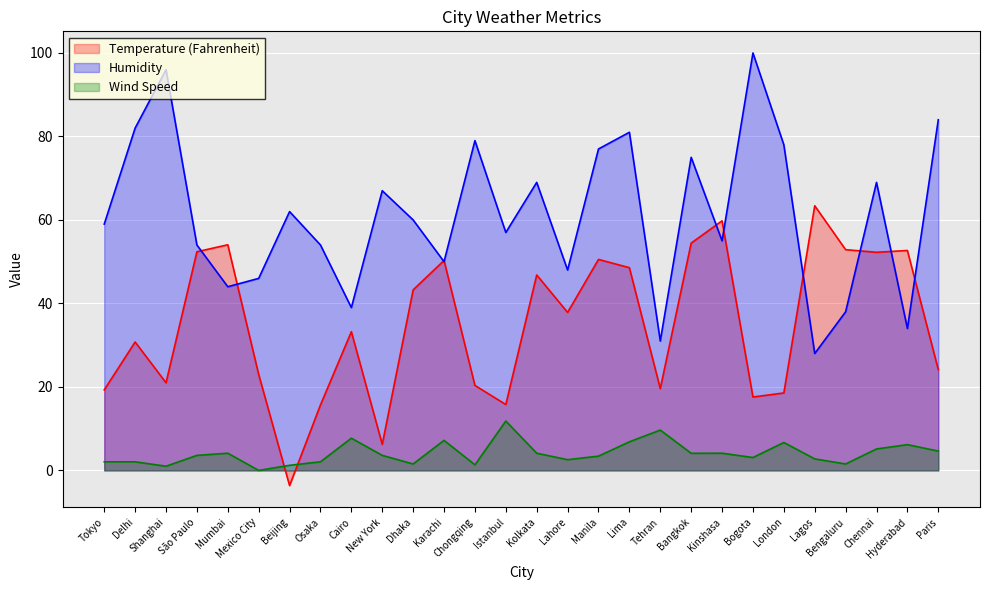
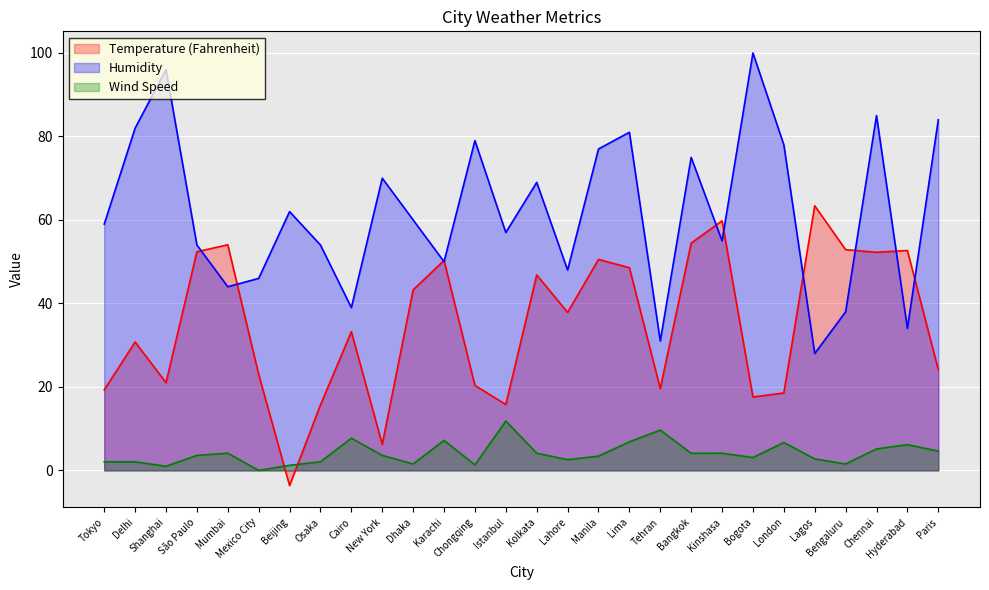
  {
    "Humidity": {
      "Tokyo": 59,
      "Delhi": 82,
      "São Paulo": 54,
      "Mumbai": 44,
      "Mexico City": 46,
      "Beijing": 62,
      "Osaka": 54,
      "Cairo": 39,
-     "New York": 67,
+     "New York": 70,
      "Dhaka": 60,
      "Chongqing": 79,
      "Istanbul": 57,
      "Kolkata": 69,
      "Lahore": 48,
      "Manila": 77,
      "Lima": 81,
      "Tehran": 31,
      "Bangkok": 75,
      "Kinshasa": 55,
      "Bogota": 100,
      "London": 78,
      "Lagos": 28,
      "Bengaluru": 38,
-     "Chennai": 69,
+     "Chennai": 85,
      "Hyderabad": 34,
      "Paris": 84
    },
    "Wind Speed": {
      "Tokyo": 2,
      "Delhi": 2,
      "Shanghai": 1,
      "São Paulo": 4,
      "Mumbai": 4,
      "Mexico City": 0,
      "Beijing": 1,
      "Osaka": 2,
      "Cairo": 8,
      "New York": 4,
      "Dhaka": 2,
      "Karachi": 7,
      "Chongqing": 1,
      "Istanbul": 12,
      "Kolkata": 4,
      "Lahore": 3,
      "Manila": 3,
      "Lima": 7,
      "Tehran": 10,
      "Bangkok": 4,
      "Kinshasa": 4,
      "Bogota": 3,
      "London": 7,
      "Lagos": 3,
      "Bengaluru": 2,
      "Chennai": 5,
      "Hyderabad": 6,
      "Paris": 5
    }
  }
